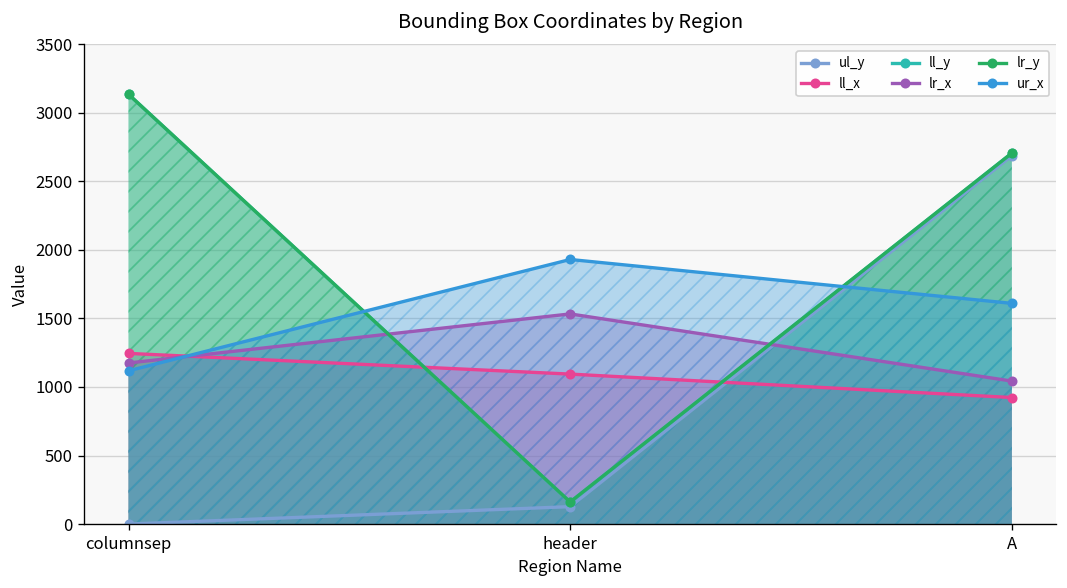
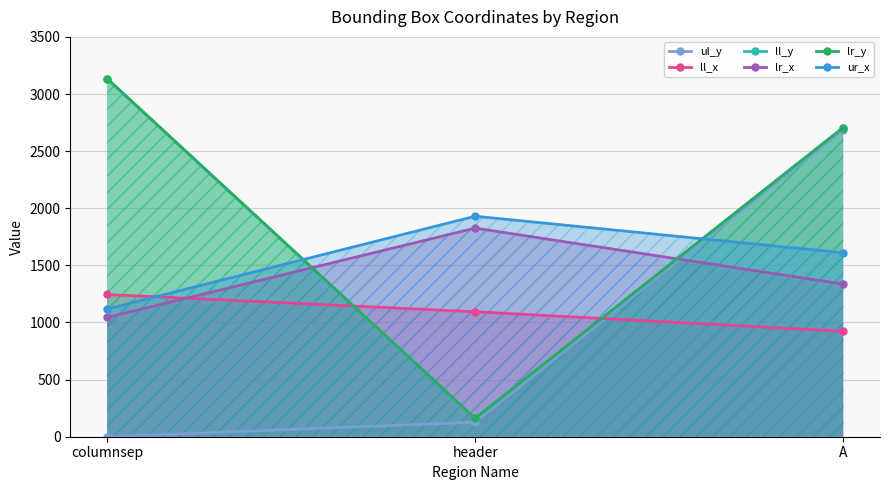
  {
    "ul_y": {
      "columnsep": 0,
      "header": 130
    },
    "ll_x": {
      "columnsep": 1250,
      "header": 1090,
      "A": 920
    },
    "lr_y": {
      "columnsep": 3140,
      "header": 160
    },
    "lr_x": {
-     "columnsep": 1180,
-     "header": 1530,
-     "A": 1040
+     "columnsep": 1040,
+     "header": 1830,
+     "A": 1340
    },
    "ur_x": {
      "columnsep": 1120,
      "header": 1930,
      "A": 1610
    }
  }
